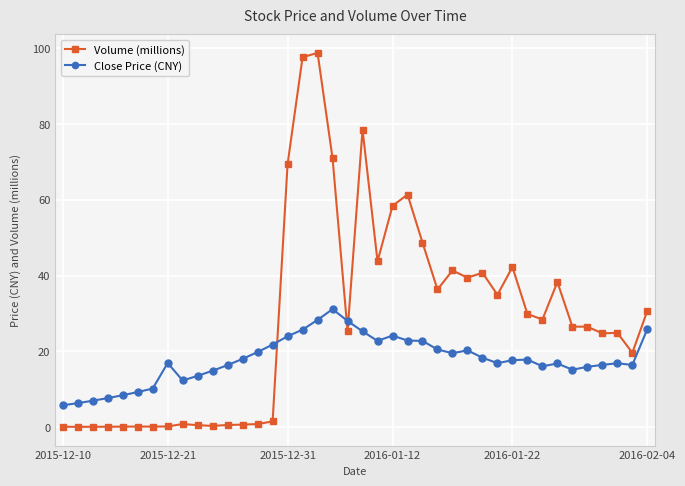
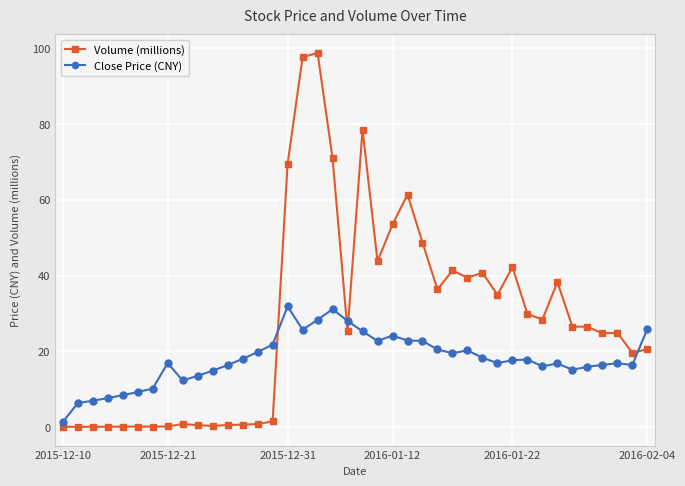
  {
    "Volume (millions)": {
      "2015-12-10": 0,
      "2015-12-21": 0,
      "2015-12-31": 69,
-     "2016-01-12": 58,
+     "2016-01-12": 53,
      "2016-01-22": 42,
-     "2016-02-04": 31
+     "2016-02-04": 21
    },
    "Close Price (CNY)": {
-     "2015-12-10": 6,
+     "2015-12-10": 1,
      "2015-12-21": 17,
-     "2015-12-31": 24,
+     "2015-12-31": 32,
      "2016-01-12": 24,
      "2016-01-22": 18,
      "2016-02-04": 26
    }
  }
